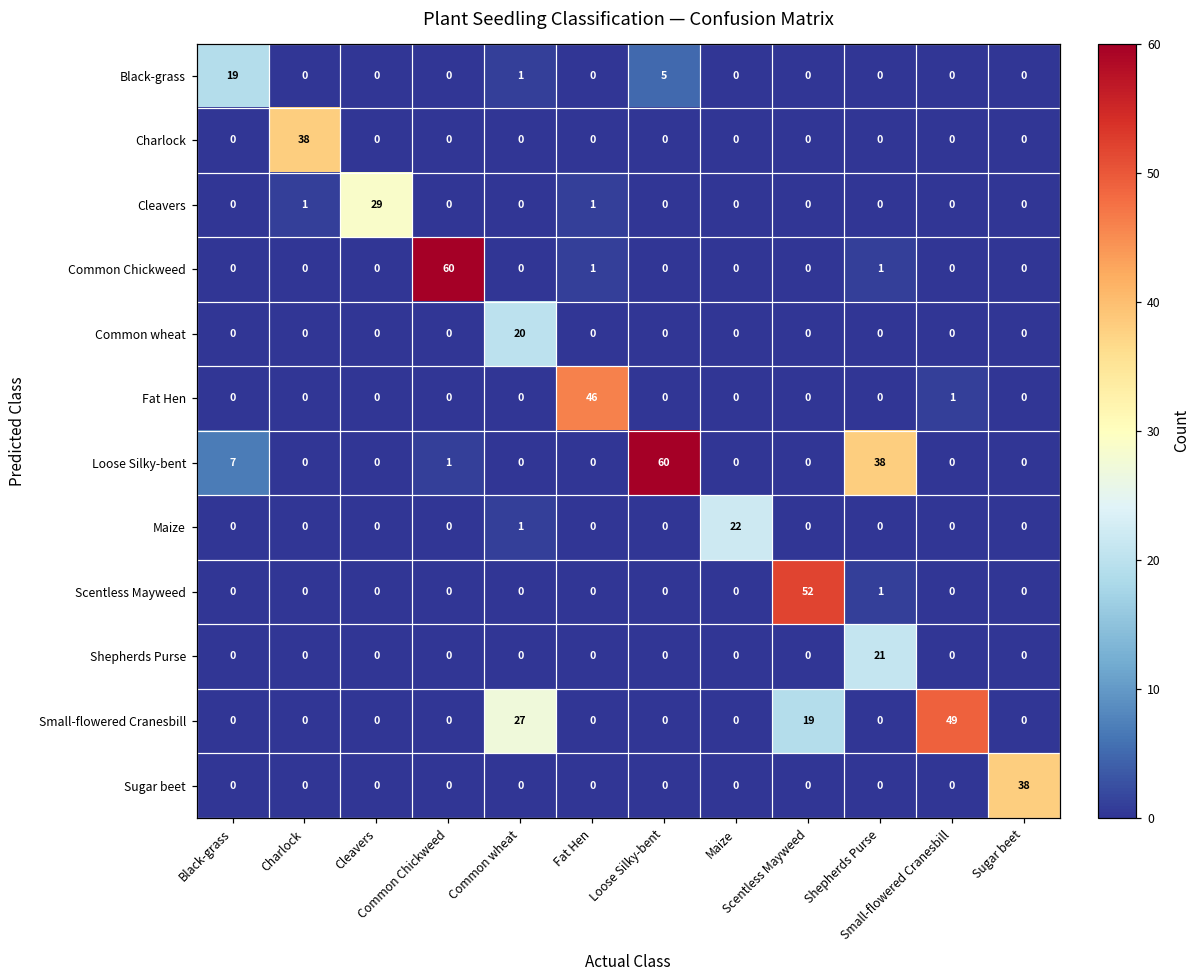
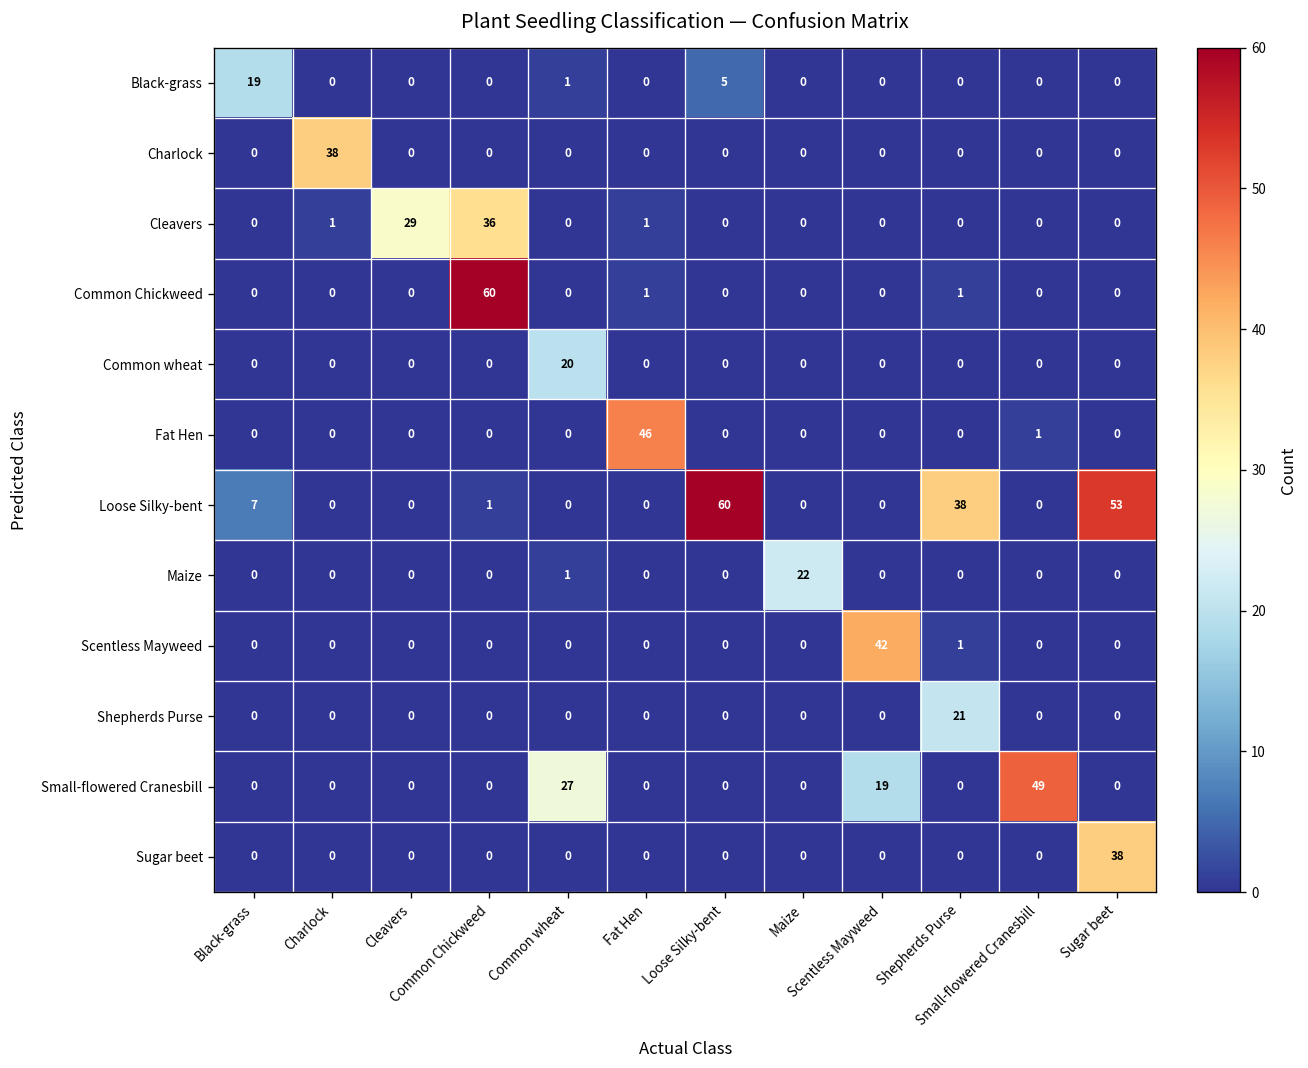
  {
    "Black-grass": {
      "Black-grass": 19,
      "Charlock": 0,
      "Cleavers": 0,
      "Common Chickweed": 0,
      "Common wheat": 1,
      "Fat Hen": 0,
      "Loose Silky-bent": 5,
      "Maize": 0,
      "Scentless Mayweed": 0,
      "Shepherds Purse": 0,
      "Small-flowered Cranesbill": 0,
      "Sugar beet": 0
    },
    "Charlock": {
      "Black-grass": 0,
      "Charlock": 38,
      "Cleavers": 0,
      "Common Chickweed": 0,
      "Common wheat": 0,
      "Fat Hen": 0,
      "Loose Silky-bent": 0,
      "Maize": 0,
      "Scentless Mayweed": 0,
      "Shepherds Purse": 0,
      "Small-flowered Cranesbill": 0,
      "Sugar beet": 0
    },
    "Cleavers": {
      "Black-grass": 0,
      "Charlock": 1,
      "Cleavers": 29,
-     "Common Chickweed": 0,
+     "Common Chickweed": 36,
      "Common wheat": 0,
      "Fat Hen": 1,
      "Loose Silky-bent": 0,
      "Maize": 0,
      "Scentless Mayweed": 0,
      "Shepherds Purse": 0,
      "Small-flowered Cranesbill": 0,
      "Sugar beet": 0
    },
    "Common Chickweed": {
      "Black-grass": 0,
      "Charlock": 0,
      "Cleavers": 0,
      "Common Chickweed": 60,
      "Common wheat": 0,
      "Fat Hen": 1,
      "Loose Silky-bent": 0,
      "Maize": 0,
      "Scentless Mayweed": 0,
      "Shepherds Purse": 1,
      "Small-flowered Cranesbill": 0,
      "Sugar beet": 0
    },
    "Common wheat": {
      "Black-grass": 0,
      "Charlock": 0,
      "Cleavers": 0,
      "Common Chickweed": 0,
      "Common wheat": 20,
      "Fat Hen": 0,
      "Loose Silky-bent": 0,
      "Maize": 0,
      "Scentless Mayweed": 0,
      "Shepherds Purse": 0,
      "Small-flowered Cranesbill": 0,
      "Sugar beet": 0
    },
    "Fat Hen": {
      "Black-grass": 0,
      "Charlock": 0,
      "Cleavers": 0,
      "Common Chickweed": 0,
      "Common wheat": 0,
      "Fat Hen": 46,
      "Loose Silky-bent": 0,
      "Maize": 0,
      "Scentless Mayweed": 0,
      "Shepherds Purse": 0,
      "Small-flowered Cranesbill": 1,
      "Sugar beet": 0
    },
    "Loose Silky-bent": {
      "Black-grass": 7,
      "Charlock": 0,
      "Cleavers": 0,
      "Common Chickweed": 1,
      "Common wheat": 0,
      "Fat Hen": 0,
      "Loose Silky-bent": 60,
      "Maize": 0,
      "Scentless Mayweed": 0,
      "Shepherds Purse": 38,
      "Small-flowered Cranesbill": 0,
-     "Sugar beet": 0
+     "Sugar beet": 53
    },
    "Maize": {
      "Black-grass": 0,
      "Charlock": 0,
      "Cleavers": 0,
      "Common Chickweed": 0,
      "Common wheat": 1,
      "Fat Hen": 0,
      "Loose Silky-bent": 0,
      "Maize": 22,
      "Scentless Mayweed": 0,
      "Shepherds Purse": 0,
      "Small-flowered Cranesbill": 0,
      "Sugar beet": 0
    },
    "Scentless Mayweed": {
      "Black-grass": 0,
      "Charlock": 0,
      "Cleavers": 0,
      "Common Chickweed": 0,
      "Common wheat": 0,
      "Fat Hen": 0,
      "Loose Silky-bent": 0,
      "Maize": 0,
-     "Scentless Mayweed": 52,
+     "Scentless Mayweed": 42,
      "Shepherds Purse": 1,
      "Small-flowered Cranesbill": 0,
      "Sugar beet": 0
    },
    "Shepherds Purse": {
      "Black-grass": 0,
      "Charlock": 0,
      "Cleavers": 0,
      "Common Chickweed": 0,
      "Common wheat": 0,
      "Fat Hen": 0,
      "Loose Silky-bent": 0,
      "Maize": 0,
      "Scentless Mayweed": 0,
      "Shepherds Purse": 21,
      "Small-flowered Cranesbill": 0,
      "Sugar beet": 0
    },
    "Small-flowered Cranesbill": {
      "Black-grass": 0,
      "Charlock": 0,
      "Cleavers": 0,
      "Common Chickweed": 0,
      "Common wheat": 27,
      "Fat Hen": 0,
      "Loose Silky-bent": 0,
      "Maize": 0,
      "Scentless Mayweed": 19,
      "Shepherds Purse": 0,
      "Small-flowered Cranesbill": 49,
      "Sugar beet": 0
    },
    "Sugar beet": {
      "Black-grass": 0,
      "Charlock": 0,
      "Cleavers": 0,
      "Common Chickweed": 0,
      "Common wheat": 0,
      "Fat Hen": 0,
      "Loose Silky-bent": 0,
      "Maize": 0,
      "Scentless Mayweed": 0,
      "Shepherds Purse": 0,
      "Small-flowered Cranesbill": 0,
      "Sugar beet": 38
    }
  }
